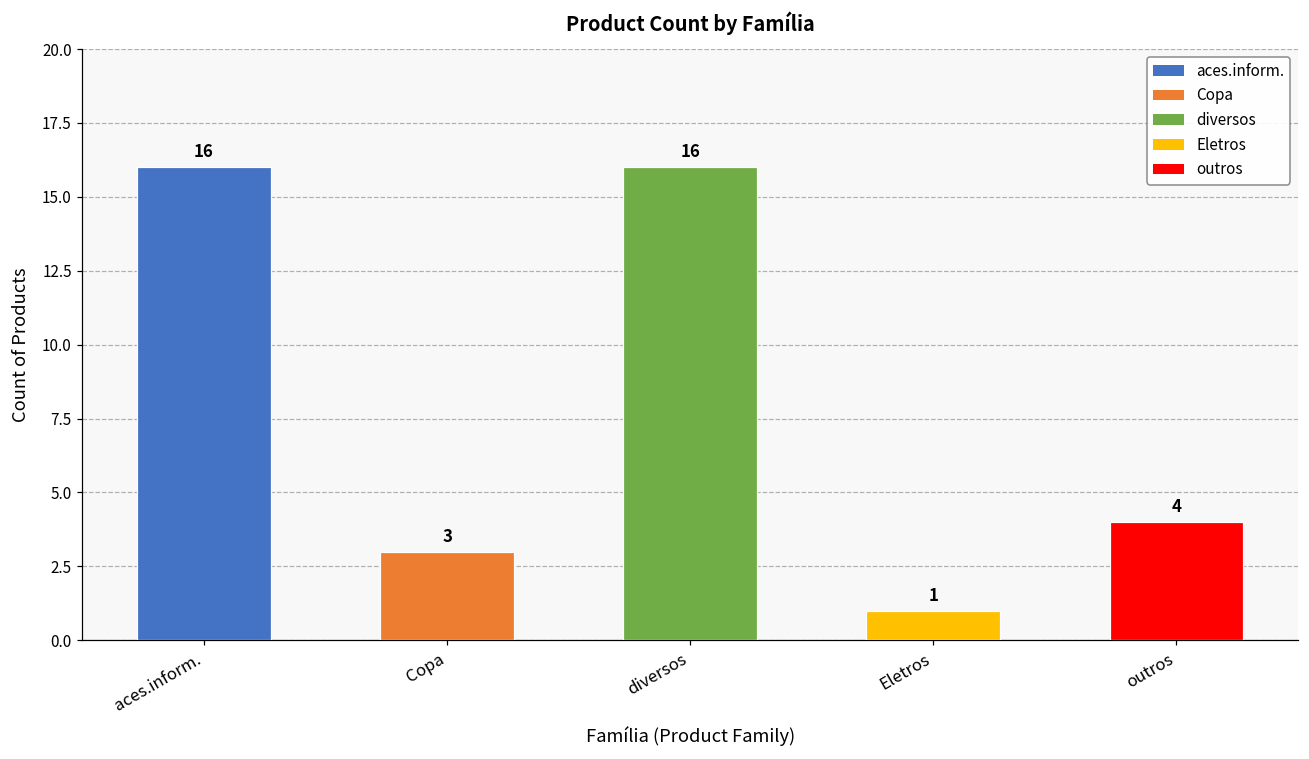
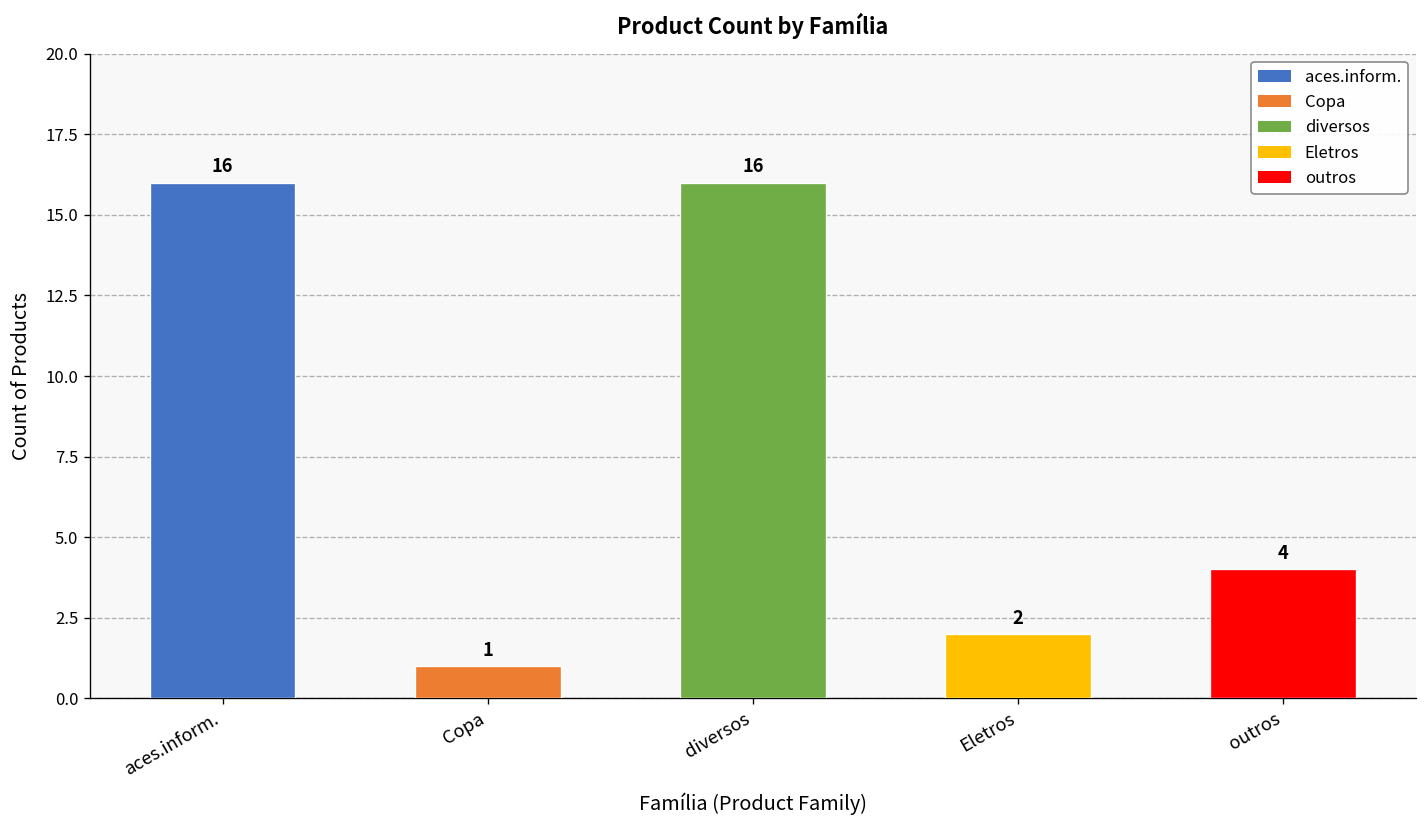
  {
    "aces.inform.": 16,
-   "Copa": 3,
+   "Copa": 1,
    "diversos": 16,
-   "Eletros": 1,
+   "Eletros": 2,
    "outros": 4
  }
